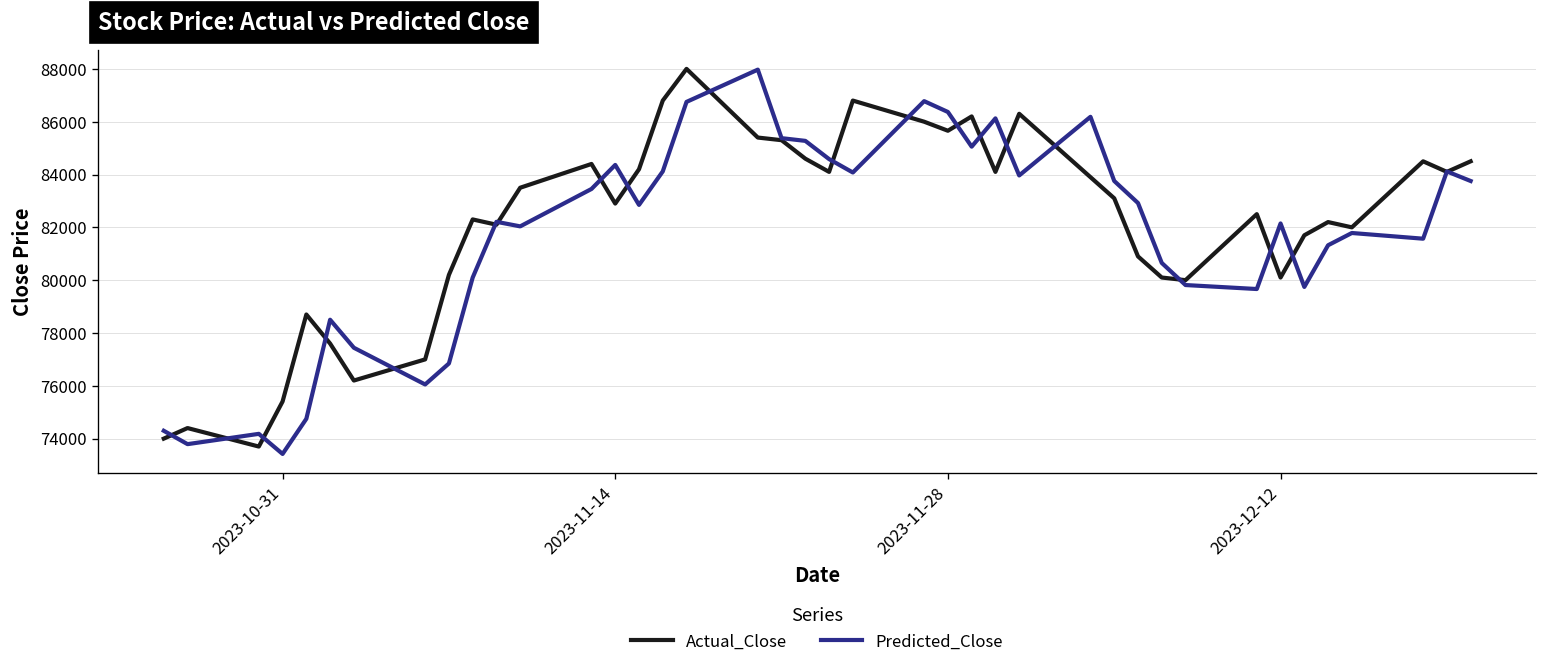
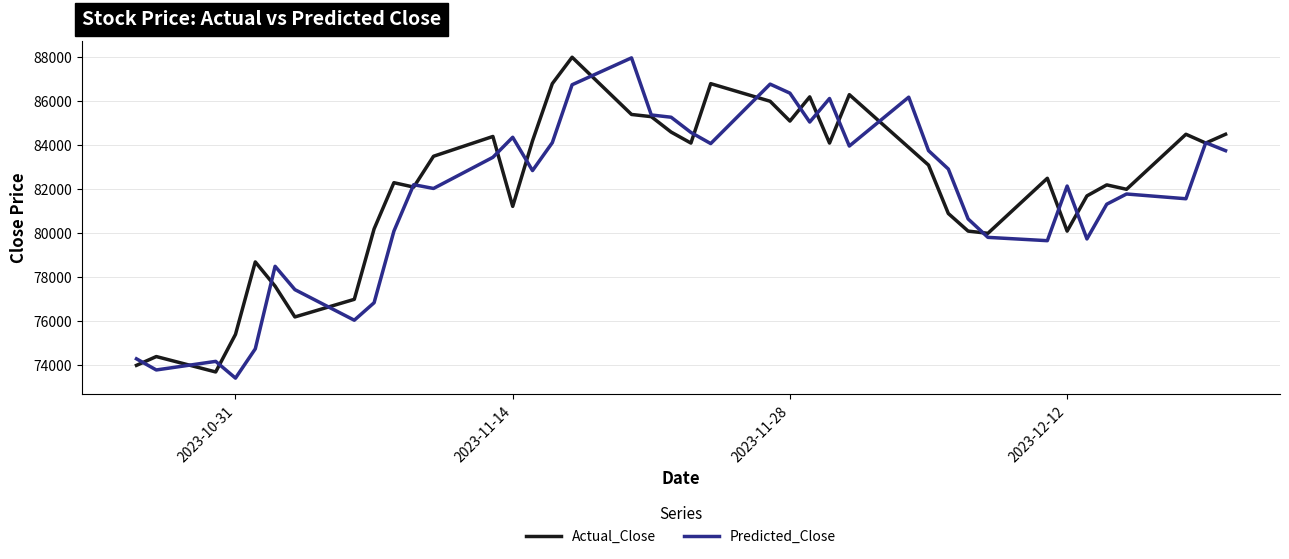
  {
    "Actual_Close": {
      "2023-10-31": 75400,
-     "2023-11-14": 82900,
-     "2023-11-28": 85700,
+     "2023-11-14": 81200,
+     "2023-11-28": 85100,
      "2023-12-12": 80100
    },
    "Predicted_Close": {
      "2023-10-31": 73400,
      "2023-11-14": 84400,
      "2023-11-28": 86400,
      "2023-12-12": 82100
    }
  }
